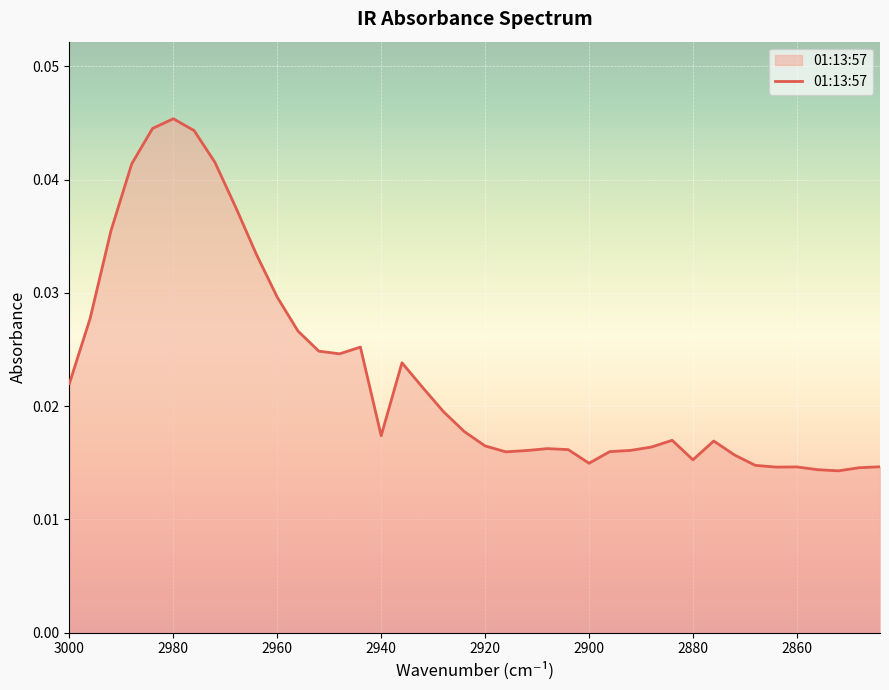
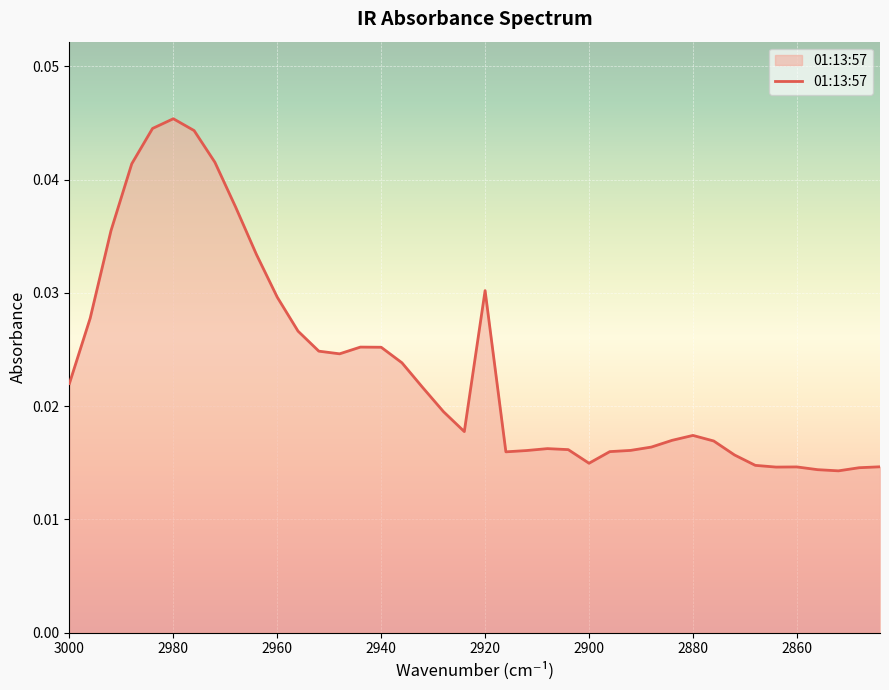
  {
    "3000": 0.0220,
    "2980": 0.0454,
    "2960": 0.0296,
-   "2940": 0.0174,
-   "2920": 0.0165,
+   "2940": 0.0252,
+   "2920": 0.0302,
    "2900": 0.0150,
-   "2880": 0.0153,
+   "2880": 0.0174,
    "2860": 0.0146
  }
